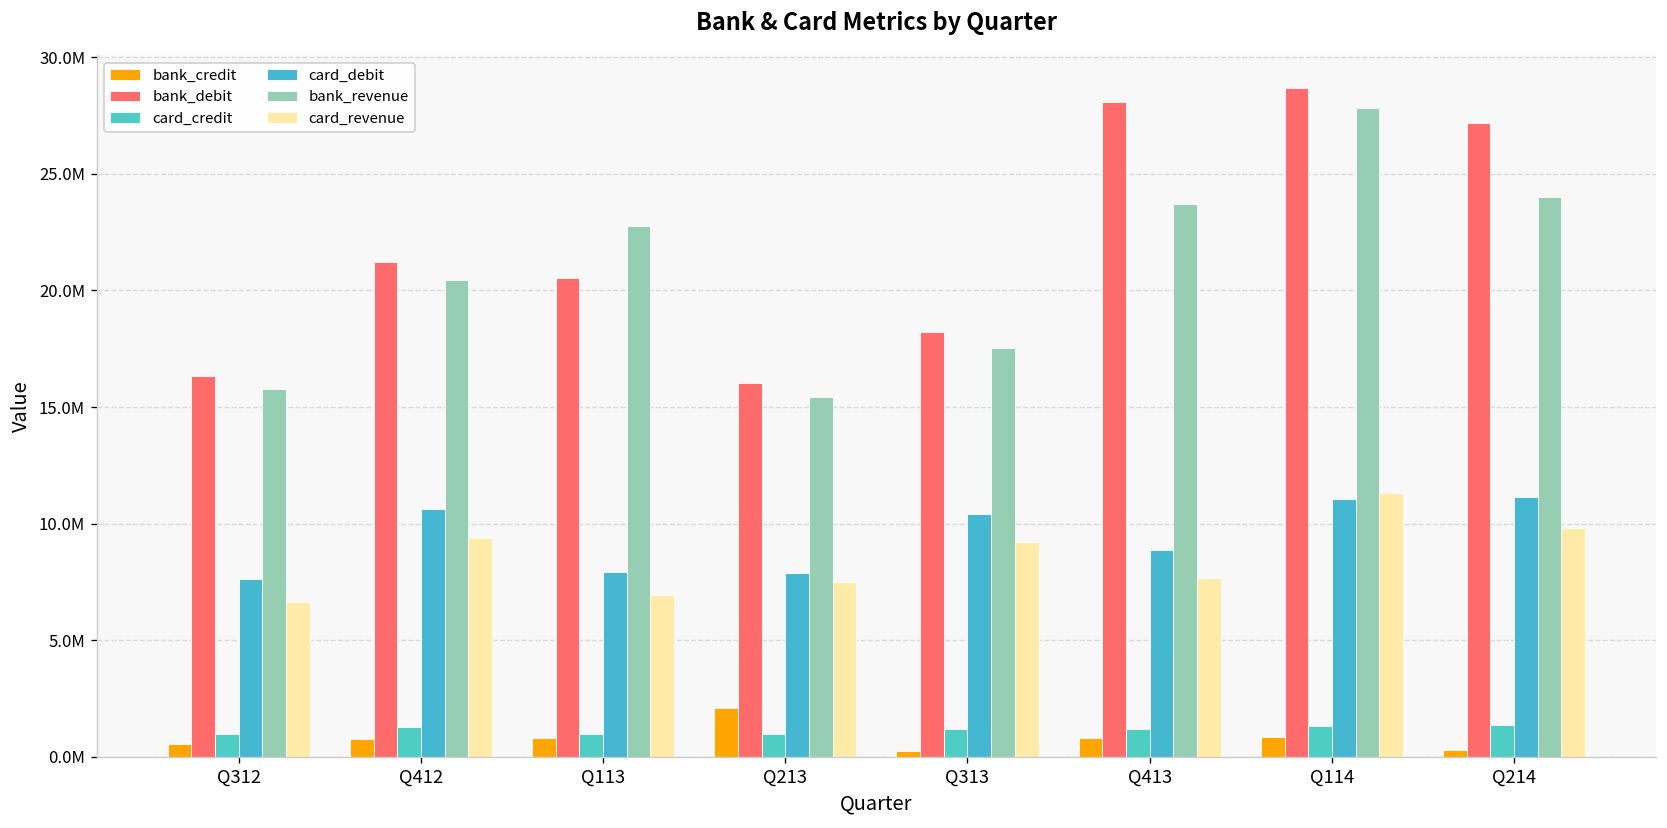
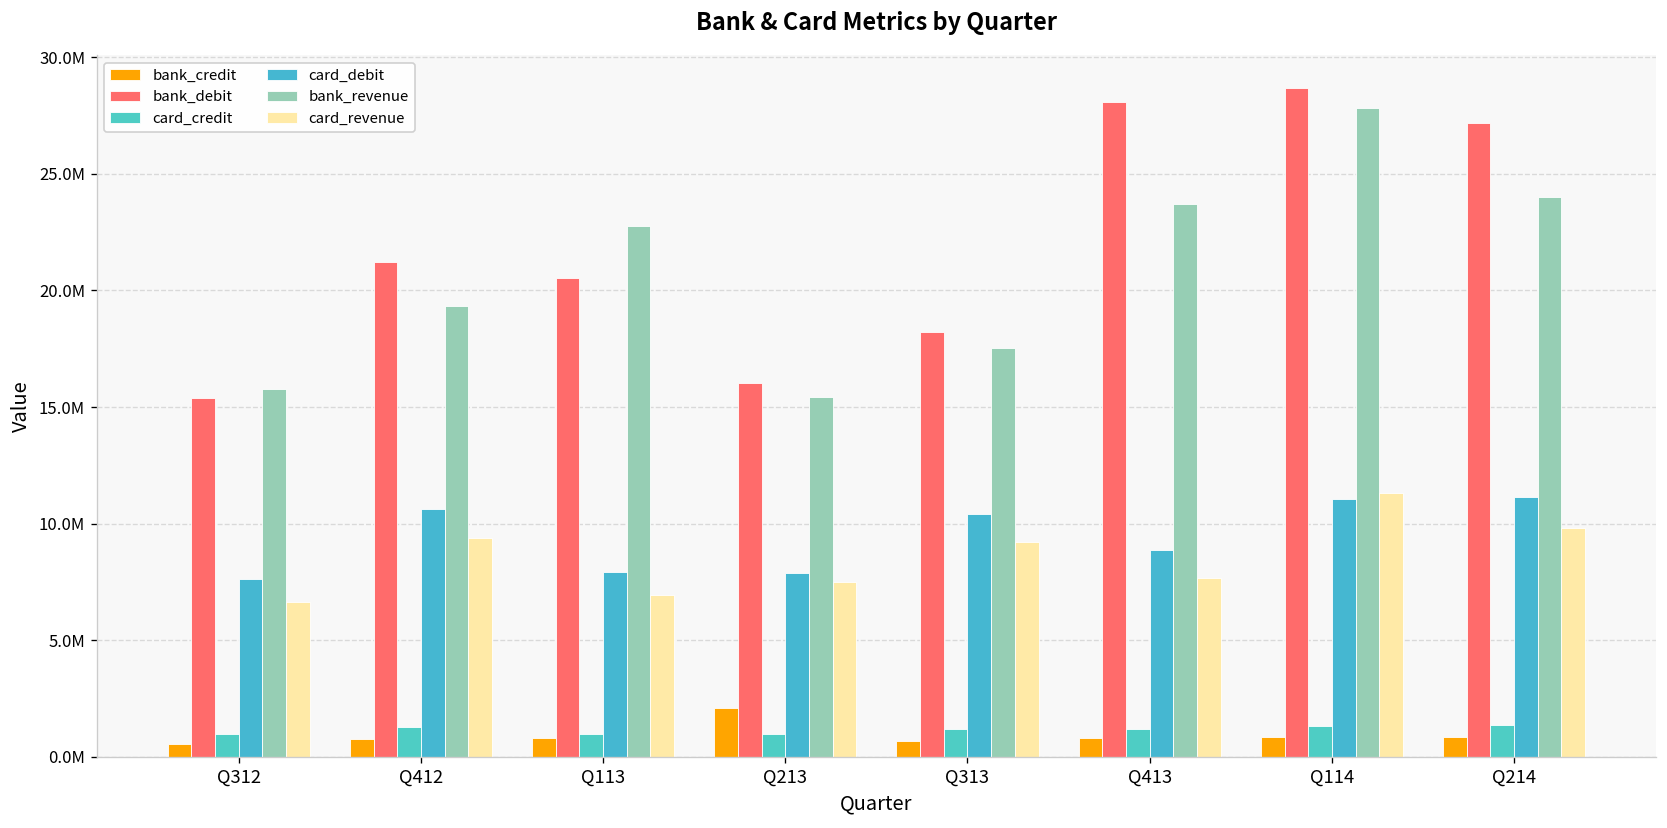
  {
    "bank_credit": {
      "Q312": 600000,
      "Q412": 800000,
      "Q113": 800000,
      "Q213": 2100000,
-     "Q313": 200000,
+     "Q313": 700000,
      "Q413": 800000,
      "Q114": 900000,
-     "Q214": 300000
+     "Q214": 800000
    },
    "bank_debit": {
-     "Q312": 16300000,
+     "Q312": 15400000,
      "Q412": 21200000,
      "Q113": 20500000,
      "Q213": 16000000,
      "Q313": 18200000,
      "Q413": 28100000,
      "Q114": 28700000,
      "Q214": 27200000
    },
    "bank_revenue": {
      "Q312": 15800000,
-     "Q412": 20500000,
+     "Q412": 19300000,
      "Q113": 22800000,
      "Q213": 15400000,
      "Q313": 17500000,
      "Q413": 23700000,
      "Q114": 27800000,
      "Q214": 24000000
    },
    "card_revenue": {
      "Q312": 6600000,
      "Q412": 9400000,
      "Q113": 7000000,
      "Q213": 7500000,
      "Q313": 9200000,
      "Q413": 7700000,
      "Q114": 11300000,
      "Q214": 9800000
    }
  }
